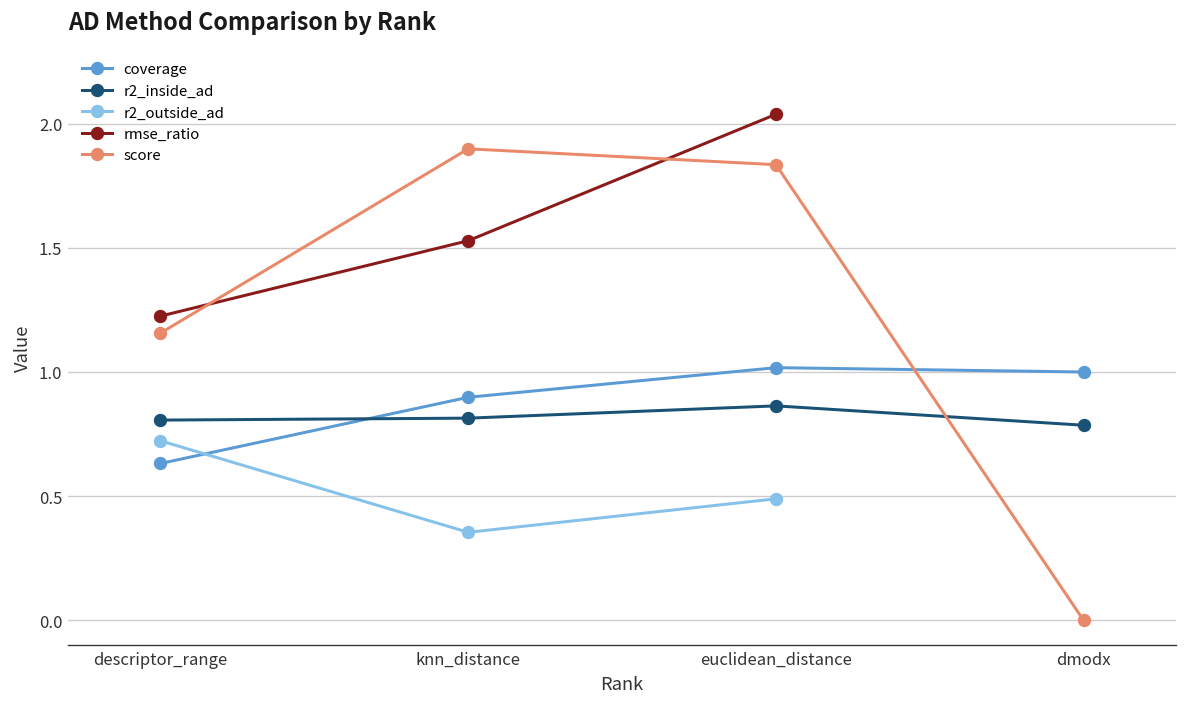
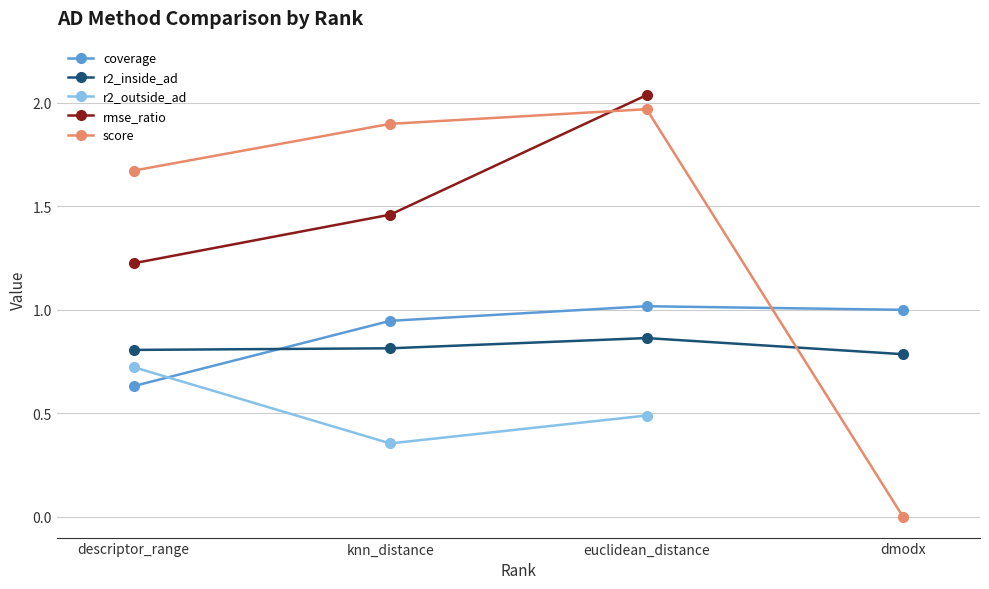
  {
    "coverage": {
      "descriptor_range": 0.63,
-     "knn_distance": 0.90,
+     "knn_distance": 0.95,
      "euclidean_distance": 1.02,
      "dmodx": 1.00
    },
    "r2_inside_ad": {
      "descriptor_range": 0.81,
      "knn_distance": 0.81,
      "euclidean_distance": 0.86,
      "dmodx": 0.79
    },
    "r2_outside_ad": {
      "descriptor_range": 0.72,
      "knn_distance": 0.35,
      "euclidean_distance": 0.49
    },
    "rmse_ratio": {
      "descriptor_range": 1.22,
-     "knn_distance": 1.53,
+     "knn_distance": 1.46,
      "euclidean_distance": 2.04
    },
    "score": {
-     "descriptor_range": 1.16,
+     "descriptor_range": 1.67,
      "knn_distance": 1.90,
-     "euclidean_distance": 1.83,
+     "euclidean_distance": 1.97,
      "dmodx": 0.00
    }
  }
